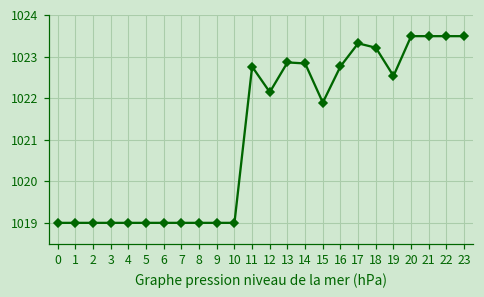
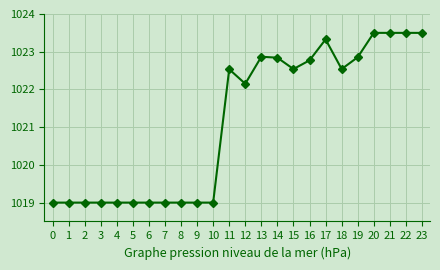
  {
    "0": 1019.0,
    "1": 1019.0,
    "2": 1019.0,
    "3": 1019.0,
    "4": 1019.0,
    "5": 1019.0,
    "6": 1019.0,
    "7": 1019.0,
    "8": 1019.0,
    "9": 1019.0,
    "10": 1019.0,
-   "11": 1022.8,
+   "11": 1022.5,
    "12": 1022.2,
    "13": 1022.9,
    "14": 1022.8,
-   "15": 1021.9,
+   "15": 1022.5,
    "16": 1022.8,
    "17": 1023.3,
-   "18": 1023.2,
-   "19": 1022.5,
+   "18": 1022.5,
+   "19": 1022.9,
    "20": 1023.5,
    "21": 1023.5,
    "22": 1023.5,
    "23": 1023.5
  }
